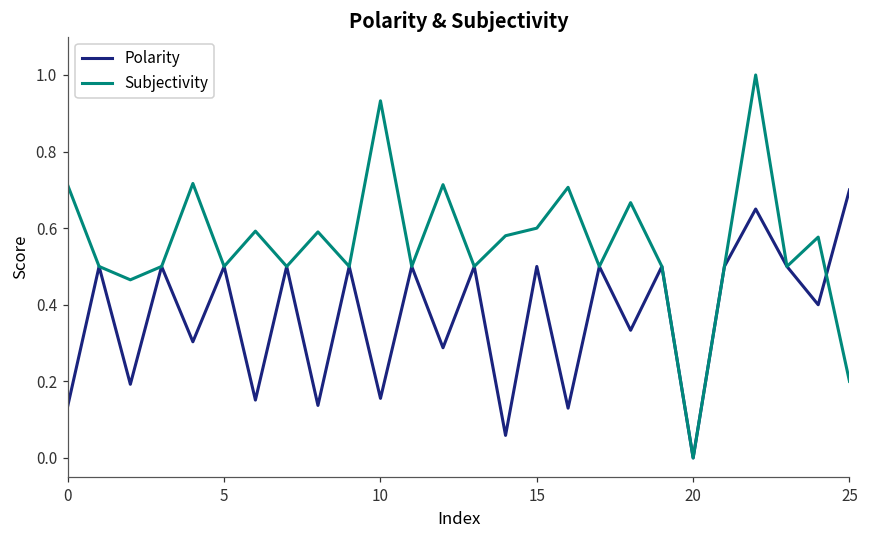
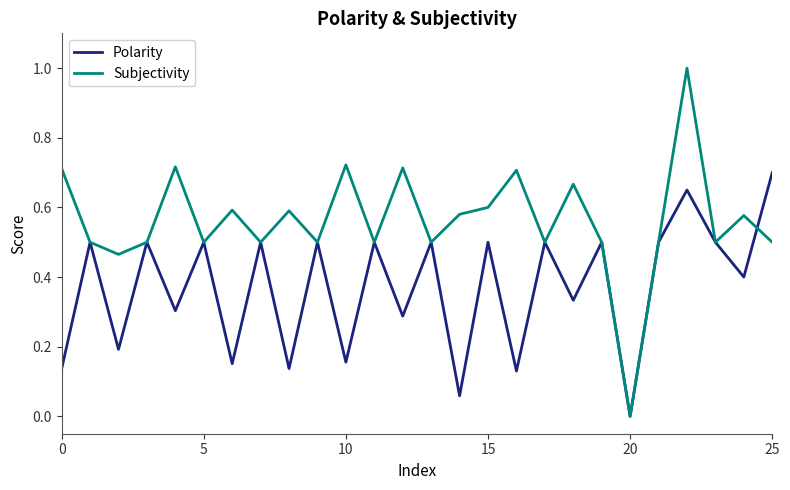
  {
    "Polarity": {
      "0": 0.14,
      "10": 0.16,
      "15": 0.50,
      "25": 0.70
    },
    "Subjectivity": {
      "0": 0.71,
-     "10": 0.93,
+     "10": 0.72,
      "15": 0.60,
-     "25": 0.2
+     "25": 0.5
    }
  }
